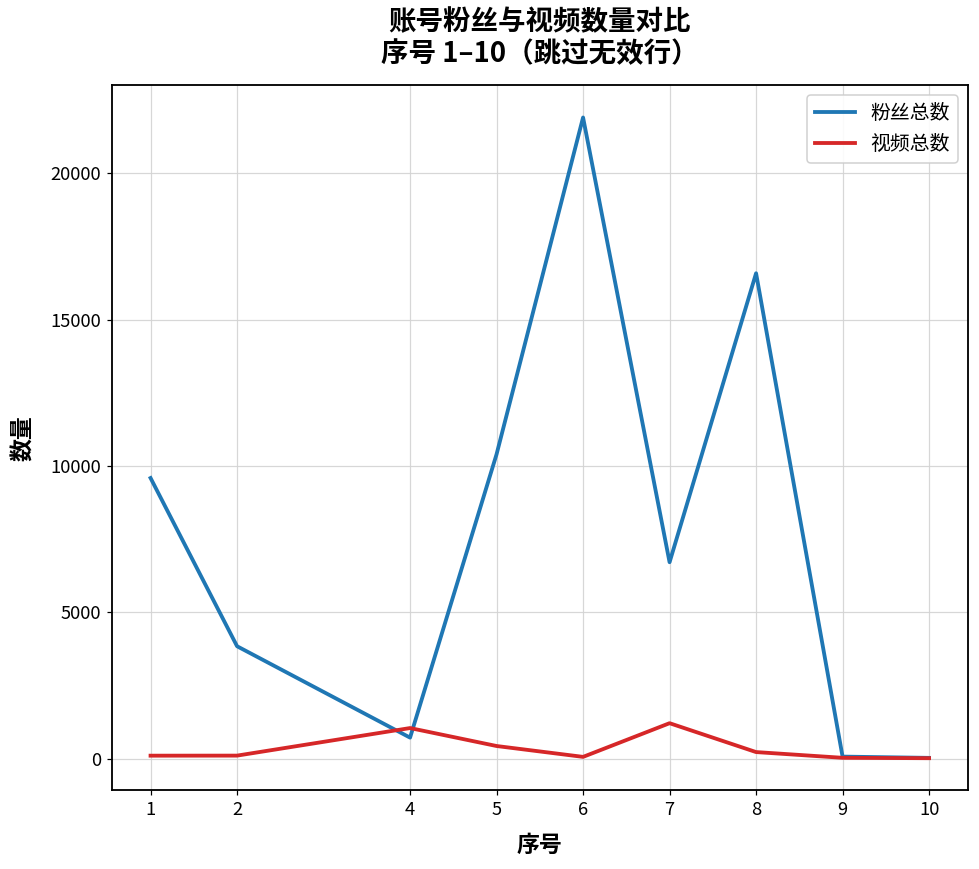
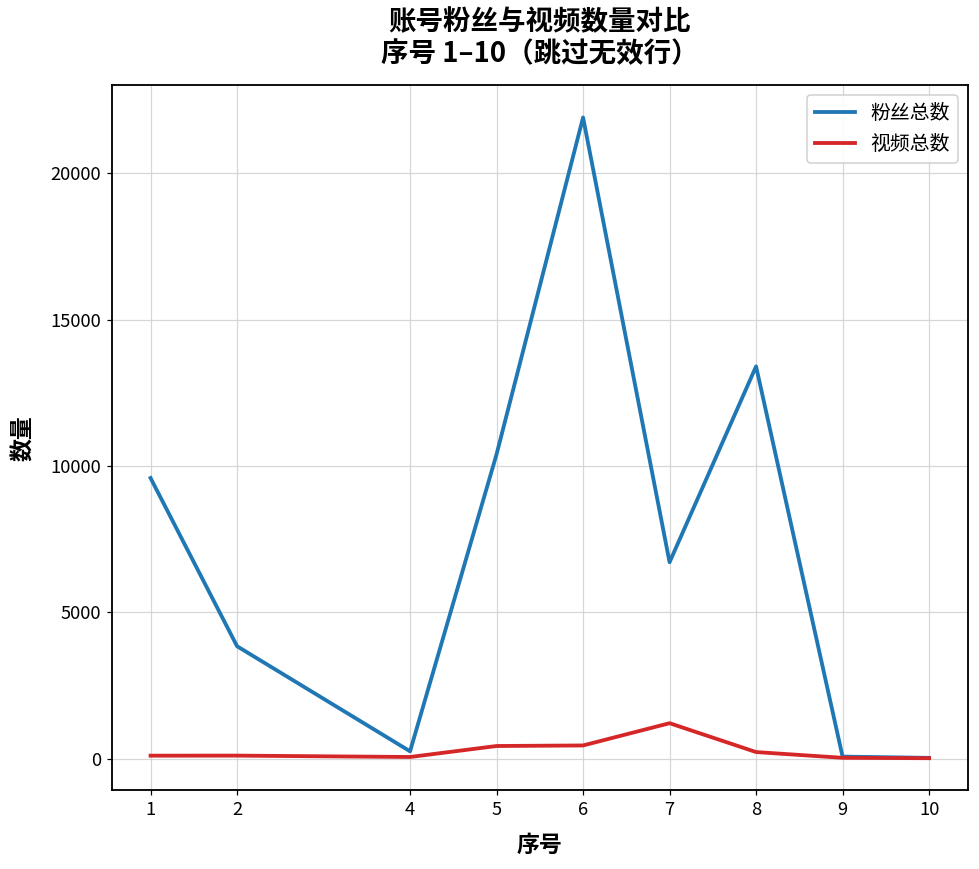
  {
    "粉丝总数": {
      "1": 9600,
      "2": 3800,
-     "4": 700,
+     "4": 300,
      "5": 10400,
      "6": 21900,
      "7": 6700,
-     "8": 16600
+     "8": 13400
    },
    "视频总数": {
      "1": 100,
      "2": 100,
-     "4": 1100,
+     "4": 100,
      "5": 400,
-     "6": 100,
+     "6": 500,
      "7": 1200,
      "8": 200
    }
  }
